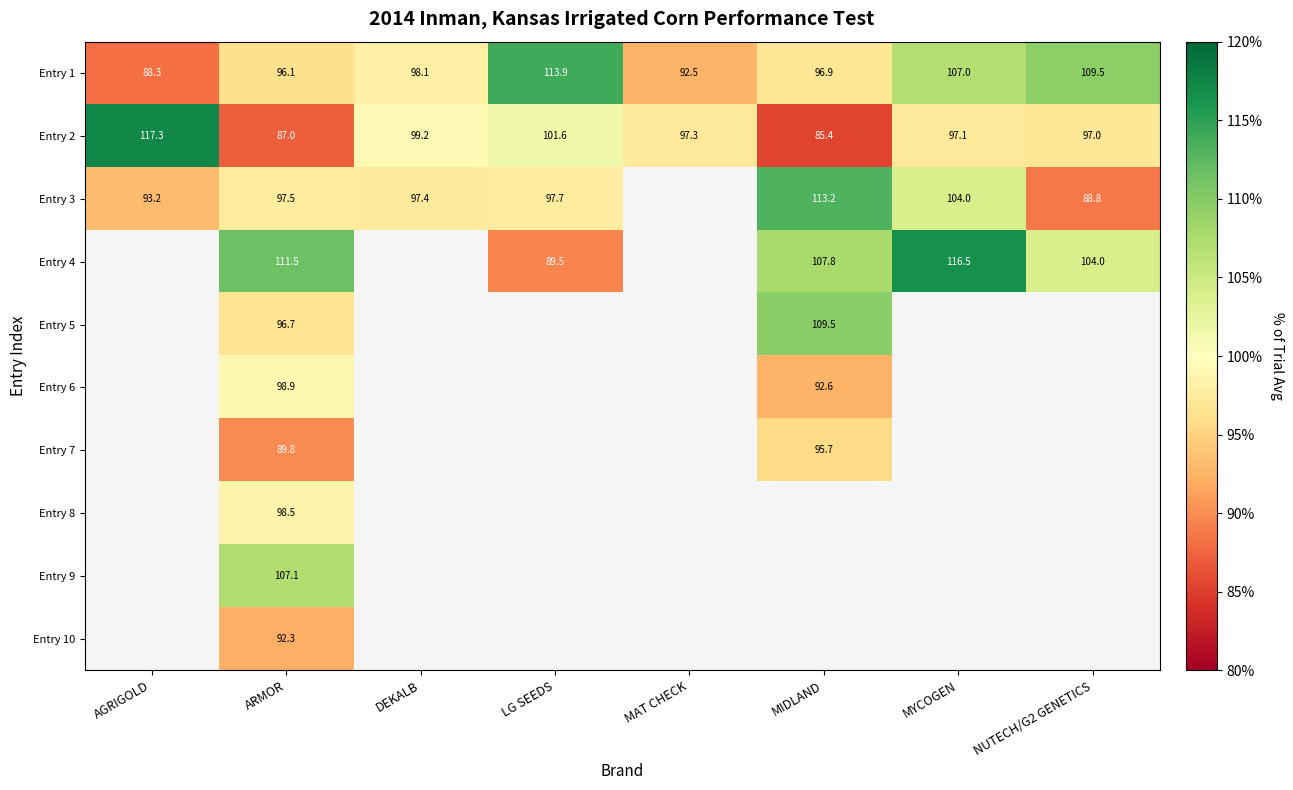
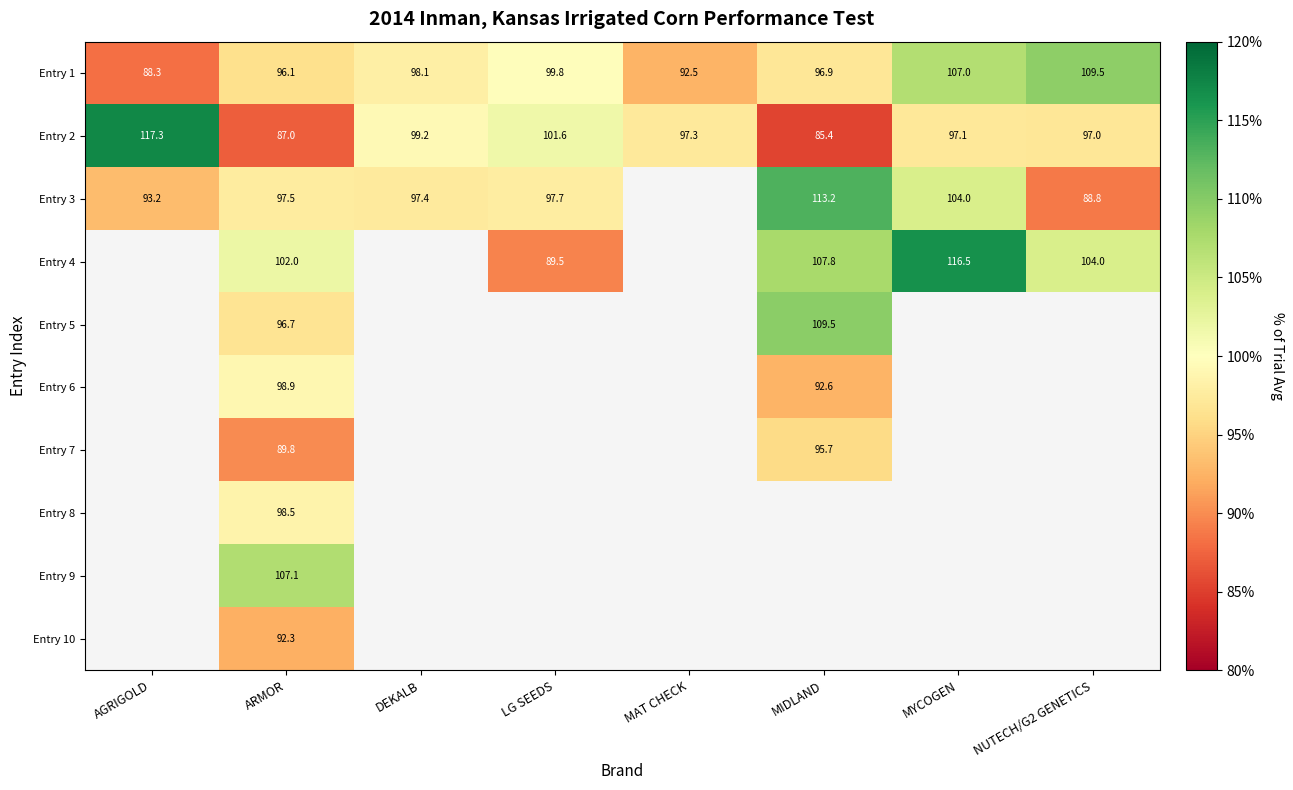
  {
    "Entry 1": {
      "AGRIGOLD": 88.3,
      "ARMOR": 96.1,
      "DEKALB": 98.1,
-     "LG SEEDS": 113.9,
+     "LG SEEDS": 99.8,
      "MAT CHECK": 92.5,
      "MIDLAND": 96.9,
      "MYCOGEN": 107.0,
      "NUTECH/G2 GENETICS": 109.5
    },
    "Entry 2": {
      "AGRIGOLD": 117.3,
      "ARMOR": 87.0,
      "DEKALB": 99.2,
      "LG SEEDS": 101.6,
      "MAT CHECK": 97.3,
      "MIDLAND": 85.4,
      "MYCOGEN": 97.1,
      "NUTECH/G2 GENETICS": 97.0
    },
    "Entry 3": {
      "AGRIGOLD": 93.2,
      "ARMOR": 97.5,
      "DEKALB": 97.4,
      "LG SEEDS": 97.7,
      "MIDLAND": 113.2,
      "MYCOGEN": 104.0,
      "NUTECH/G2 GENETICS": 88.8
    },
    "Entry 4": {
-     "ARMOR": 111.5,
+     "ARMOR": 102.0,
      "LG SEEDS": 89.5,
      "MIDLAND": 107.8,
      "MYCOGEN": 116.5,
      "NUTECH/G2 GENETICS": 104.0
    },
    "Entry 5": {
      "ARMOR": 96.7,
      "MIDLAND": 109.5
    },
    "Entry 6": {
      "ARMOR": 98.9,
      "MIDLAND": 92.6
    },
    "Entry 7": {
      "ARMOR": 89.8,
      "MIDLAND": 95.7
    },
    "Entry 8": {
      "ARMOR": 98.5
    },
    "Entry 9": {
      "ARMOR": 107.1
    },
    "Entry 10": {
      "ARMOR": 92.3
    }
  }
